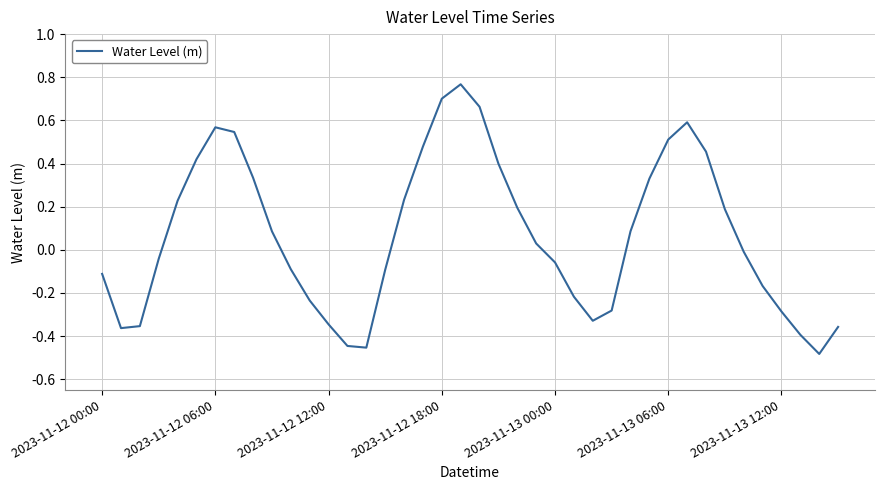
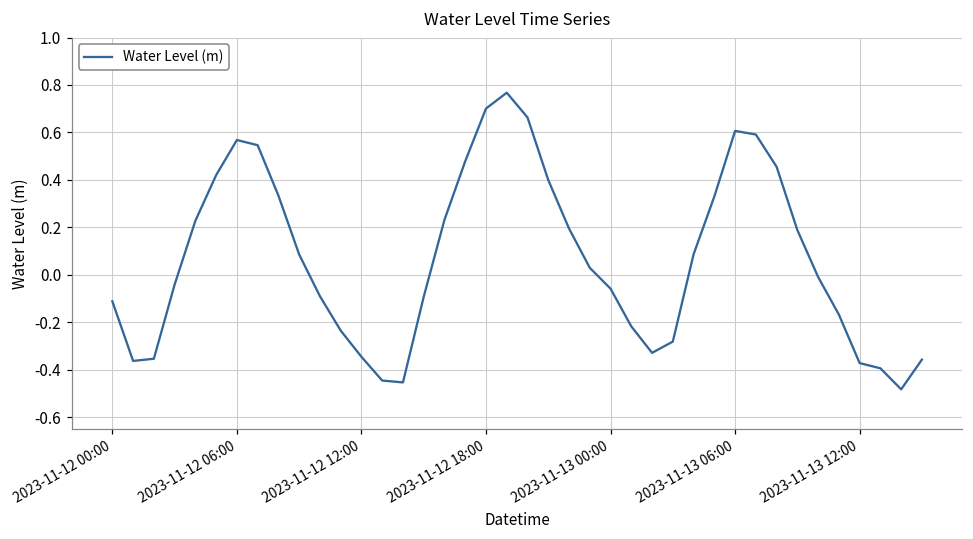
  {
    "2023-11-12 00:00": -0.11,
    "2023-11-12 06:00": 0.57,
    "2023-11-12 12:00": -0.35,
    "2023-11-12 18:00": 0.70,
    "2023-11-13 00:00": -0.06,
-   "2023-11-13 06:00": 0.51,
-   "2023-11-13 12:00": -0.29
+   "2023-11-13 06:00": 0.61,
+   "2023-11-13 12:00": -0.37
  }
